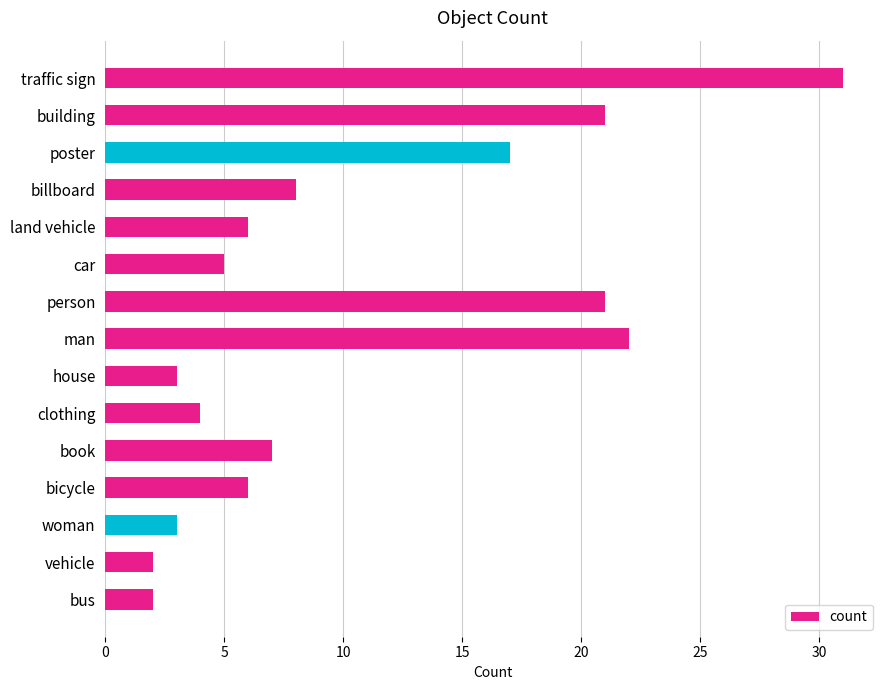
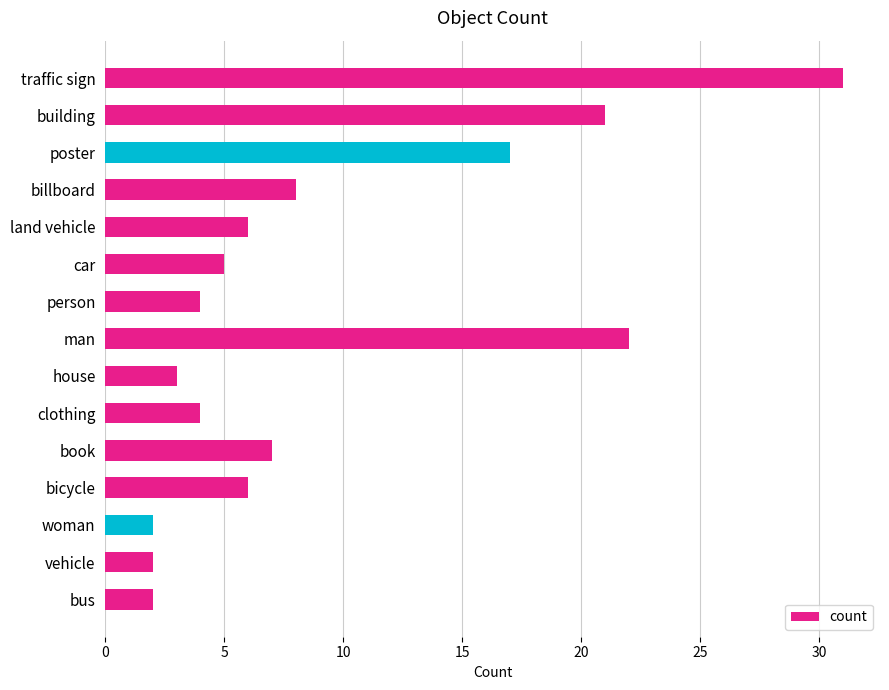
  {
    "traffic sign": 31,
    "building": 21,
    "poster": 17,
    "billboard": 8,
    "land vehicle": 6,
    "car": 5,
-   "person": 21,
+   "person": 4,
    "man": 22,
    "house": 3,
    "clothing": 4,
    "book": 7,
    "bicycle": 6,
-   "woman": 3,
+   "woman": 2,
    "vehicle": 2,
    "bus": 2
  }
